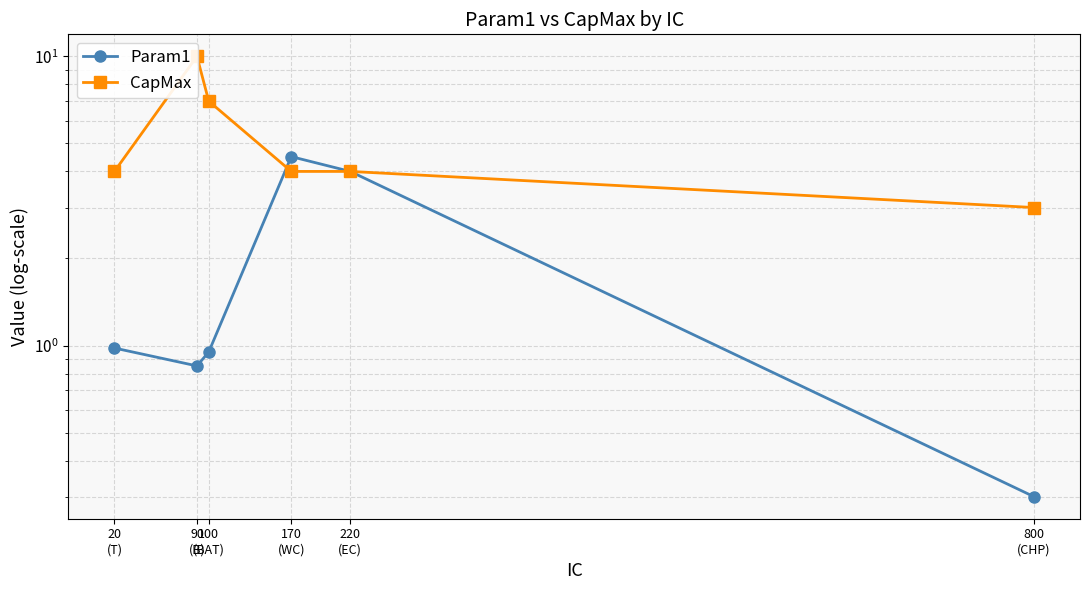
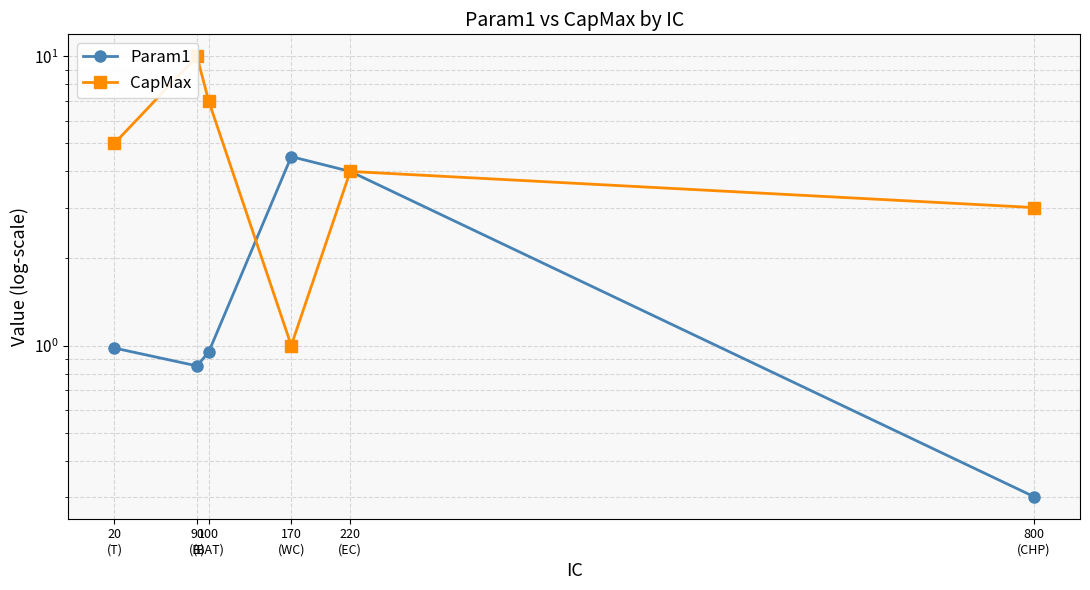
  {
    "Param1": {
      "20 (T)": 0.98,
      "170 (WC)": 4.5,
      "800 (CHP)": 0.30
    },
    "CapMax": {
-     "20 (T)": 4,
-     "170 (WC)": 4,
+     "20 (T)": 5,
+     "170 (WC)": 1,
      "800 (CHP)": 3
    }
  }
